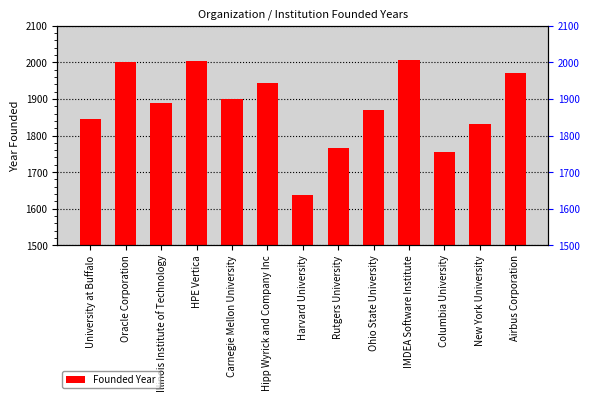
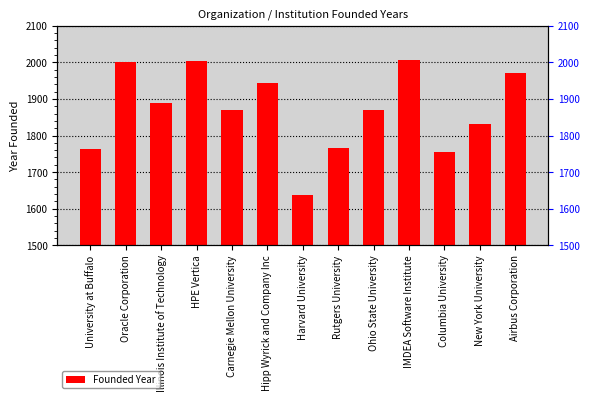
  {
-   "University at Buffalo": 1850,
+   "University at Buffalo": 1760,
    "Oracle Corporation": 2000,
    "Illinois Institute of Technology": 1890,
    "HPE Vertica": 2010,
-   "Carnegie Mellon University": 1900,
+   "Carnegie Mellon University": 1870,
    "Hipp Wyrick and Company Inc": 1940,
    "Harvard University": 1640,
    "Rutgers University": 1770,
    "Ohio State University": 1870,
    "IMDEA Software Institute": 2010,
    "Columbia University": 1750,
    "New York University": 1830,
    "Airbus Corporation": 1970
  }
